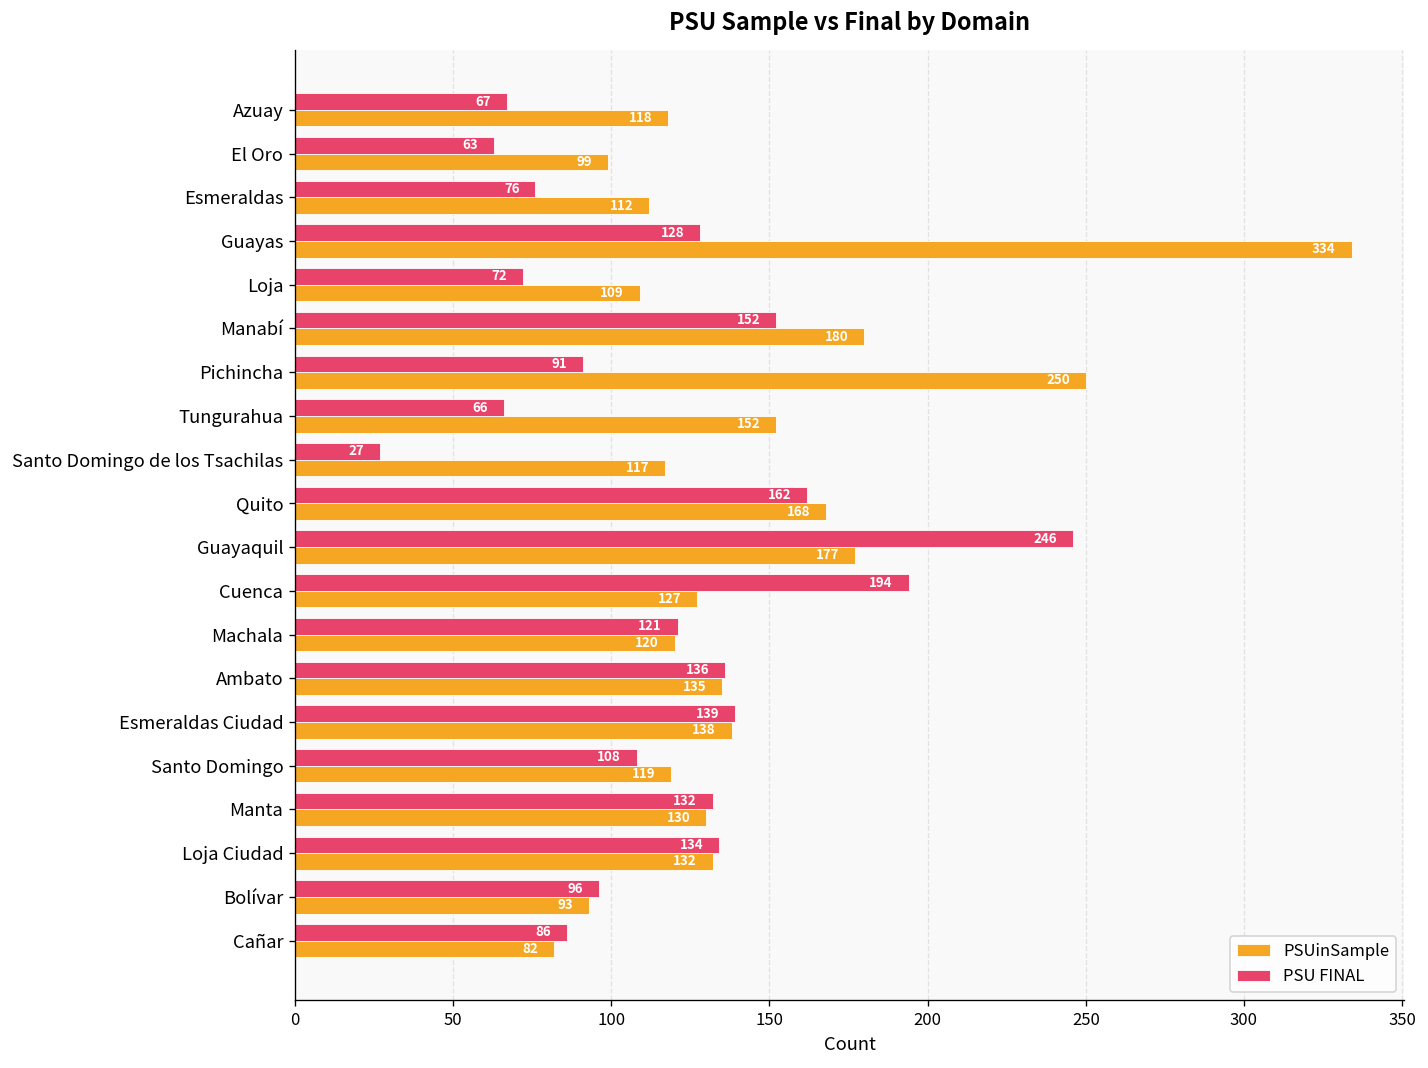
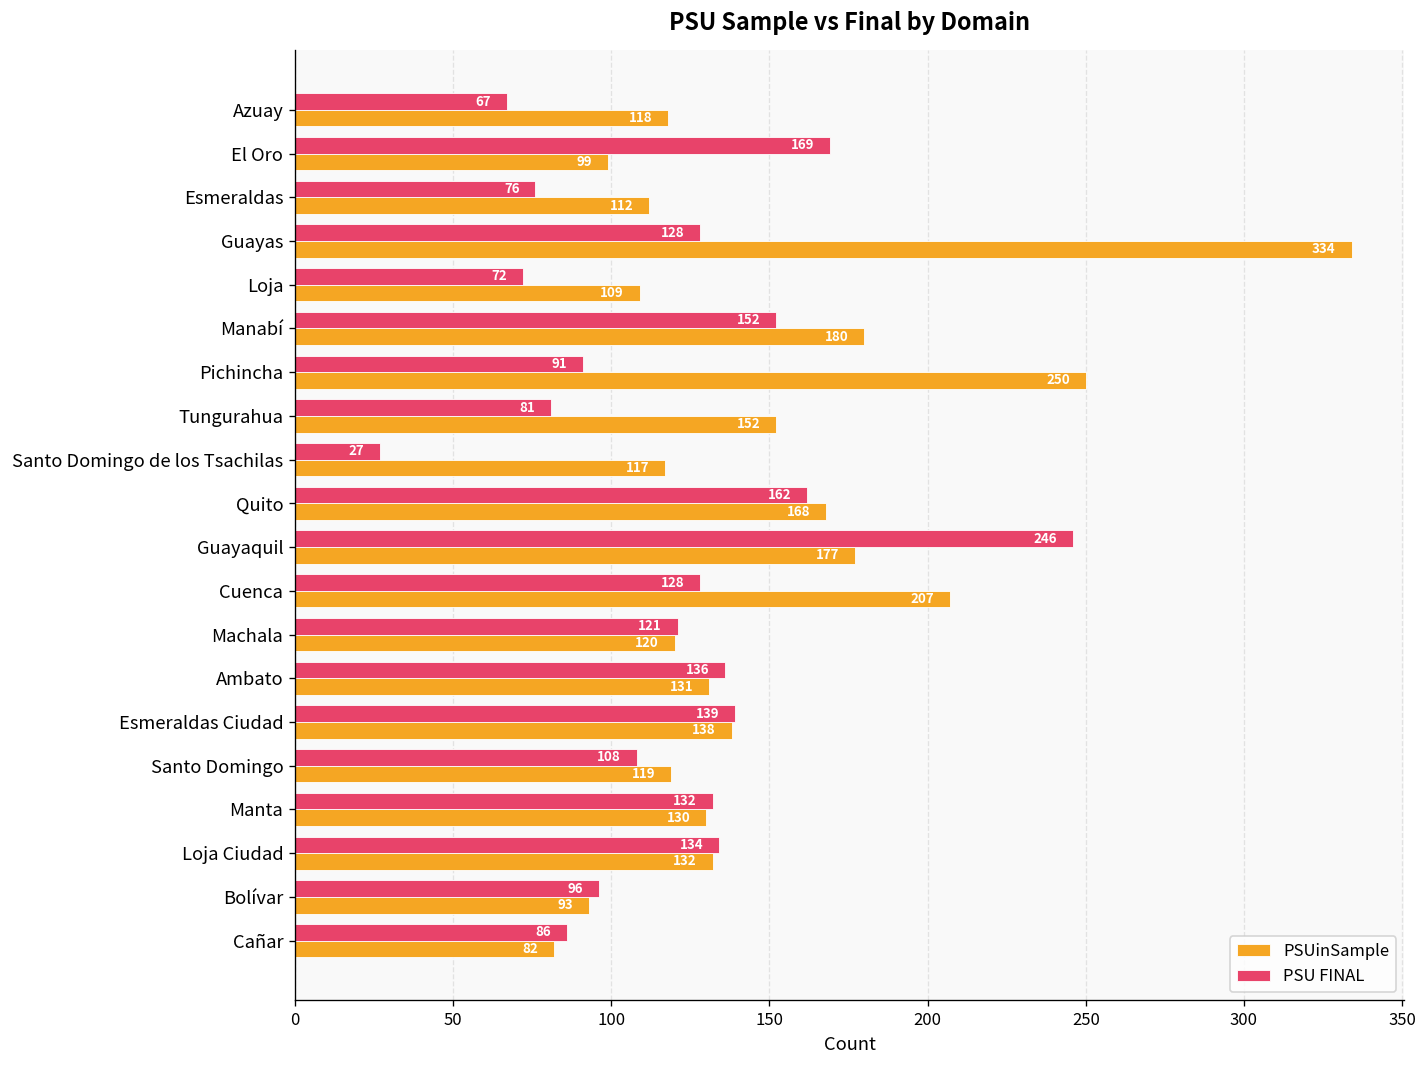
  {
    "PSUinSample": {
      "Azuay": 118,
      "El Oro": 99,
      "Esmeraldas": 112,
      "Guayas": 334,
      "Loja": 109,
      "Manabí": 180,
      "Pichincha": 250,
      "Tungurahua": 152,
      "Santo Domingo de los Tsachilas": 117,
      "Quito": 168,
      "Guayaquil": 177,
-     "Cuenca": 127,
+     "Cuenca": 207,
      "Machala": 120,
-     "Ambato": 135,
+     "Ambato": 131,
      "Esmeraldas Ciudad": 138,
      "Santo Domingo": 119,
      "Manta": 130,
      "Loja Ciudad": 132,
      "Bolívar": 93,
      "Cañar": 82
    },
    "PSU FINAL": {
      "Azuay": 67,
-     "El Oro": 63,
+     "El Oro": 169,
      "Esmeraldas": 76,
      "Guayas": 128,
      "Loja": 72,
      "Manabí": 152,
      "Pichincha": 91,
-     "Tungurahua": 66,
+     "Tungurahua": 81,
      "Santo Domingo de los Tsachilas": 27,
      "Quito": 162,
      "Guayaquil": 246,
-     "Cuenca": 194,
+     "Cuenca": 128,
      "Machala": 121,
      "Ambato": 136,
      "Esmeraldas Ciudad": 139,
      "Santo Domingo": 108,
      "Manta": 132,
      "Loja Ciudad": 134,
      "Bolívar": 96,
      "Cañar": 86
    }
  }
